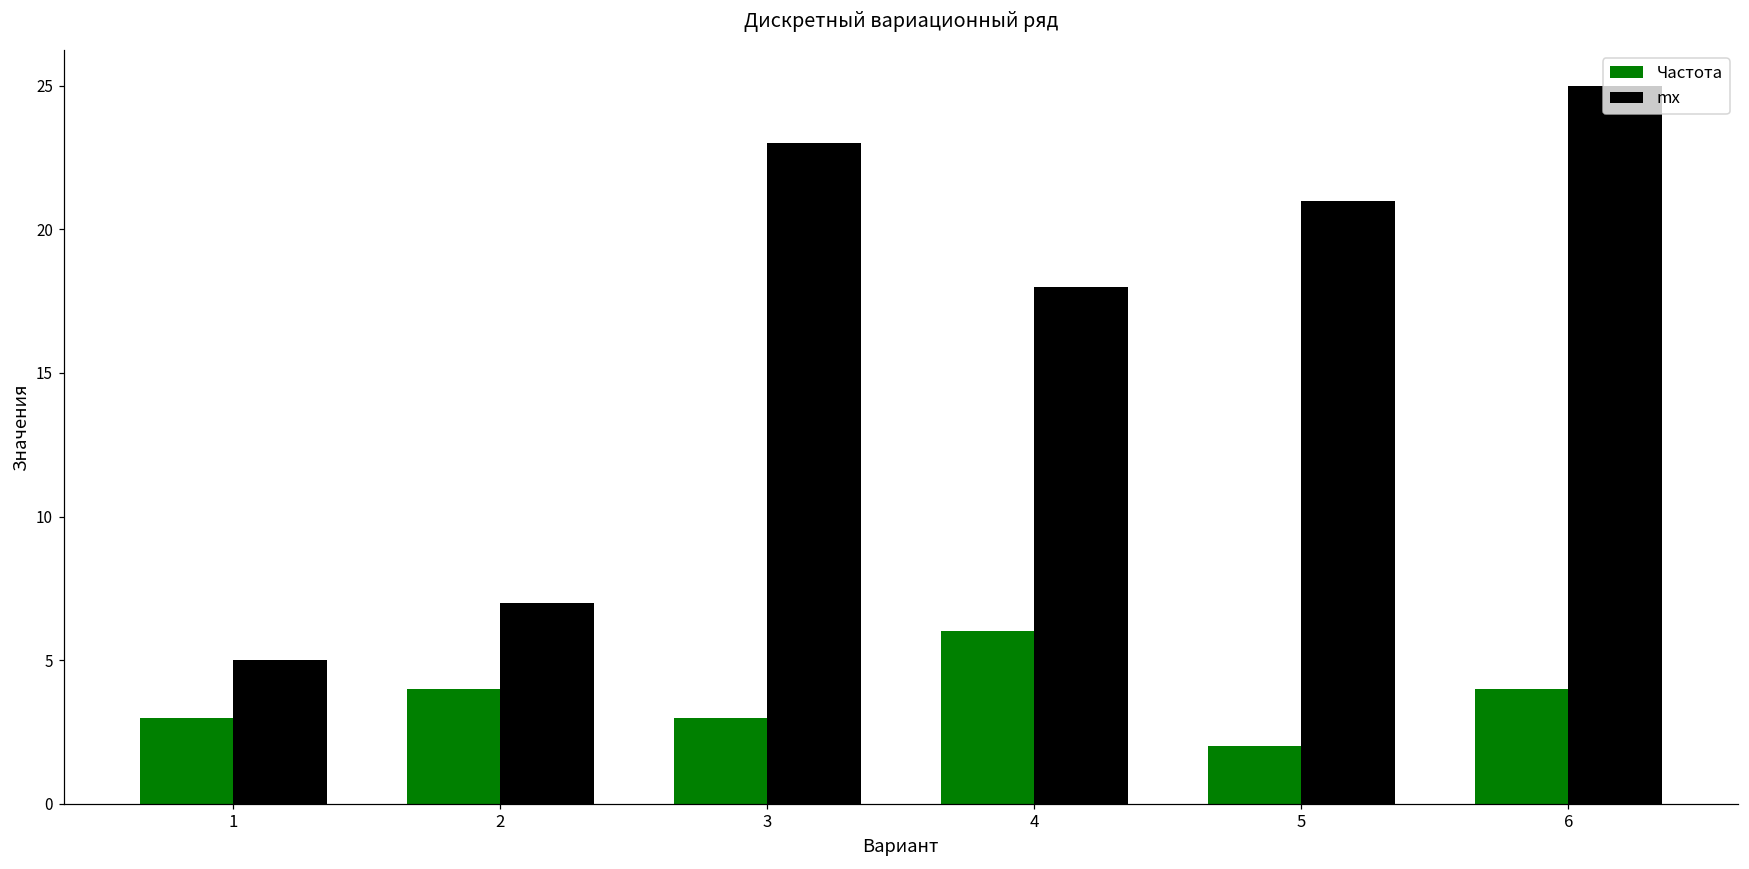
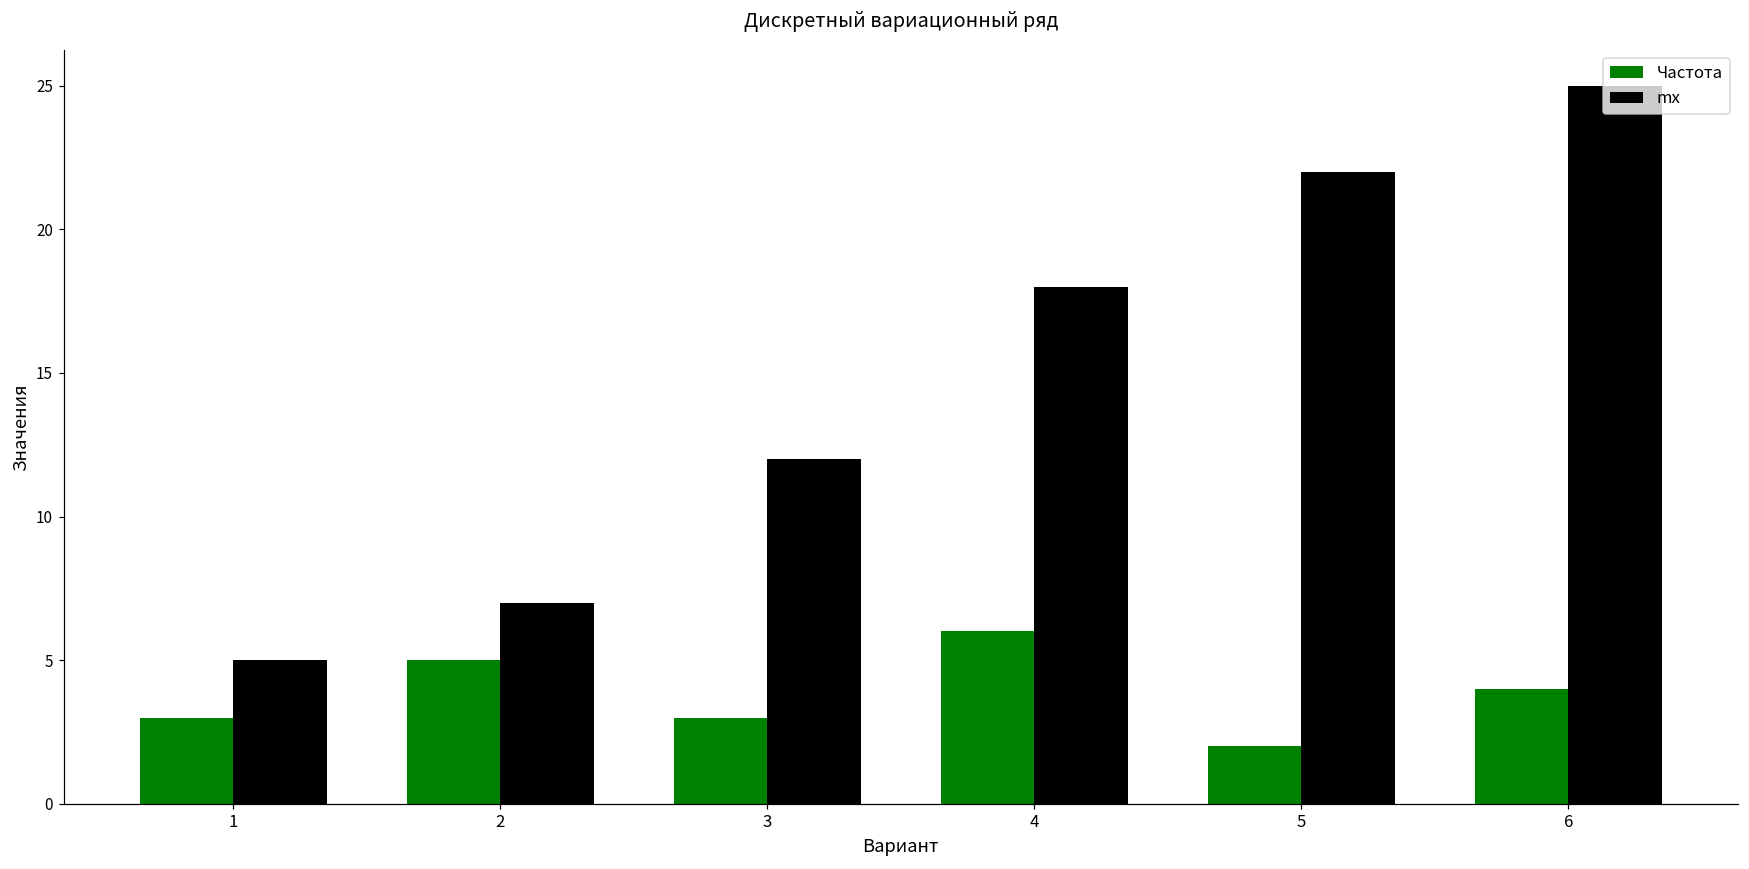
  {
    "Частота": {
      "1": 3,
-     "2": 4,
+     "2": 5,
      "3": 3,
      "4": 6,
      "5": 2,
      "6": 4
    },
    "mx": {
      "1": 5,
      "2": 7,
-     "3": 23,
+     "3": 12,
      "4": 18,
-     "5": 21
+     "5": 22
    }
  }
